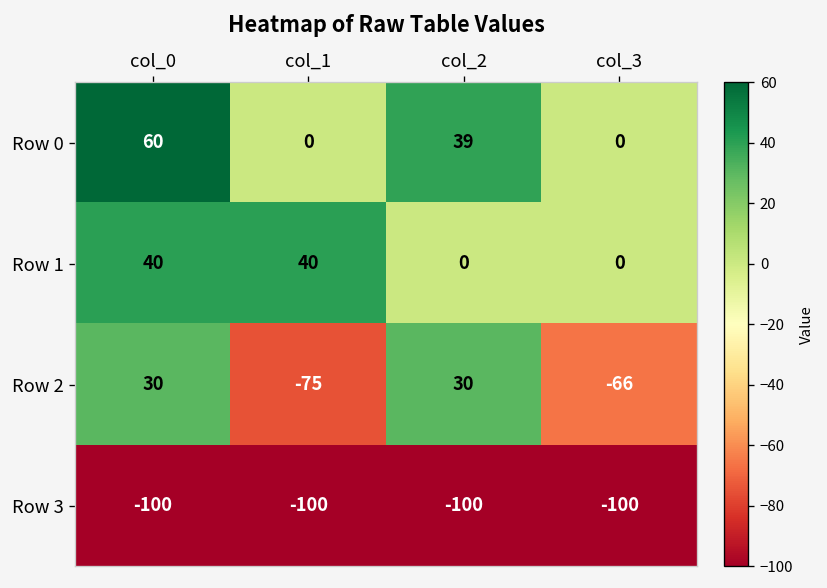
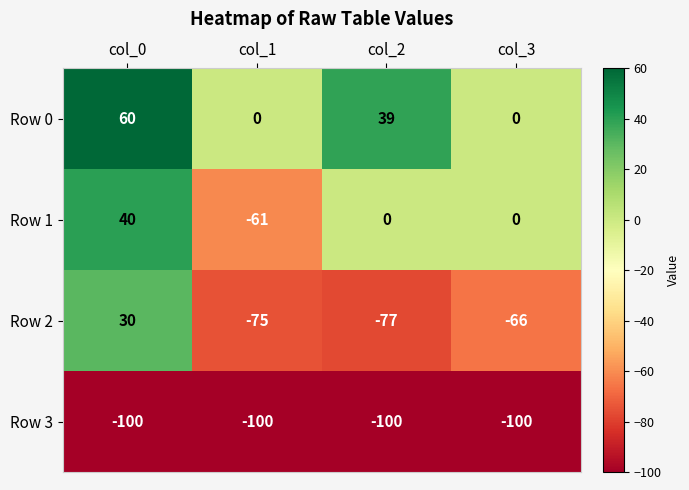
  {
    "Row 0": {
      "col_0": 60,
      "col_1": 0,
      "col_2": 39,
      "col_3": 0
    },
    "Row 1": {
      "col_0": 40,
-     "col_1": 40,
+     "col_1": -61,
      "col_2": 0,
      "col_3": 0
    },
    "Row 2": {
      "col_0": 30,
      "col_1": -75,
-     "col_2": 30,
+     "col_2": -77,
      "col_3": -66
    },
    "Row 3": {
      "col_0": -100,
      "col_1": -100,
      "col_2": -100,
      "col_3": -100
    }
  }
